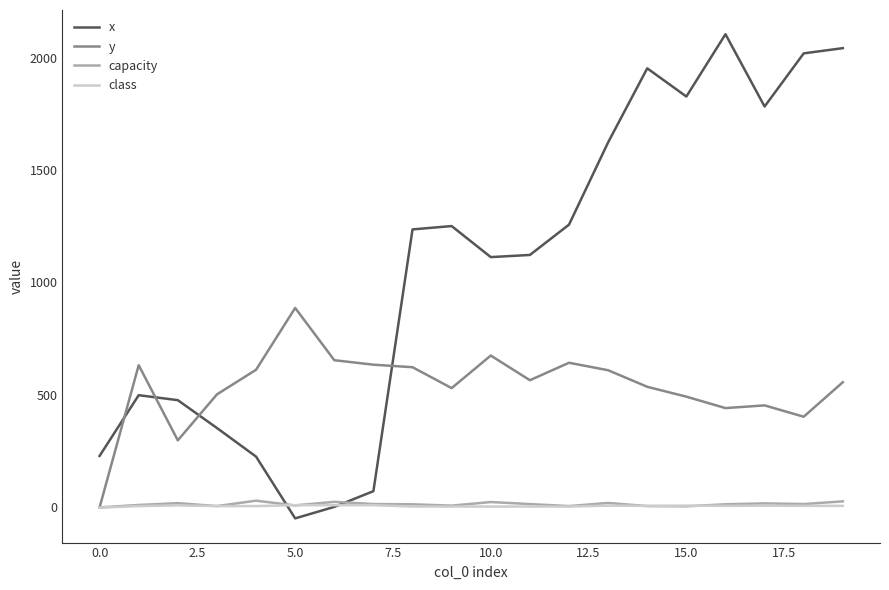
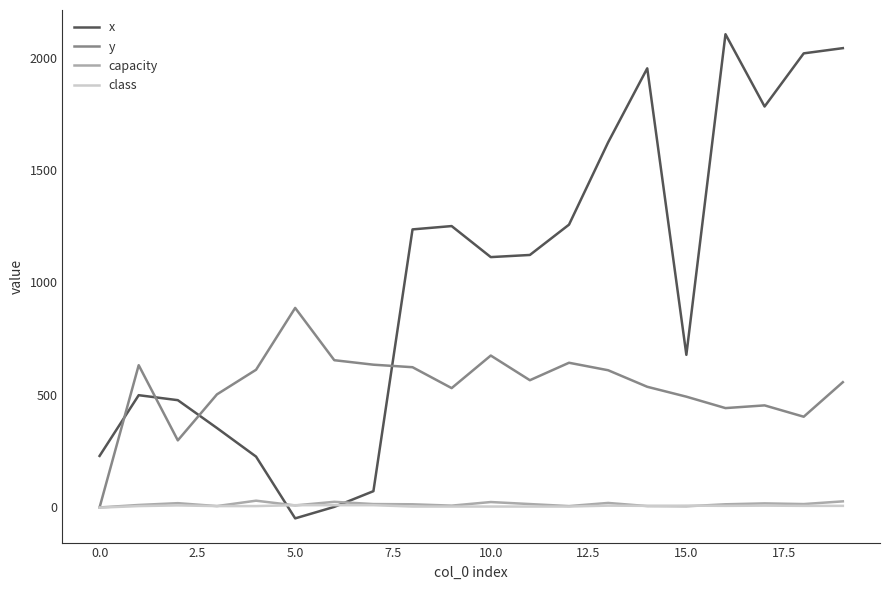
  {
    "x": {
      "0.0": 230,
      "5.0": -50,
      "10.0": 1110,
-     "15.0": 1830
+     "15.0": 680
    }
  }
